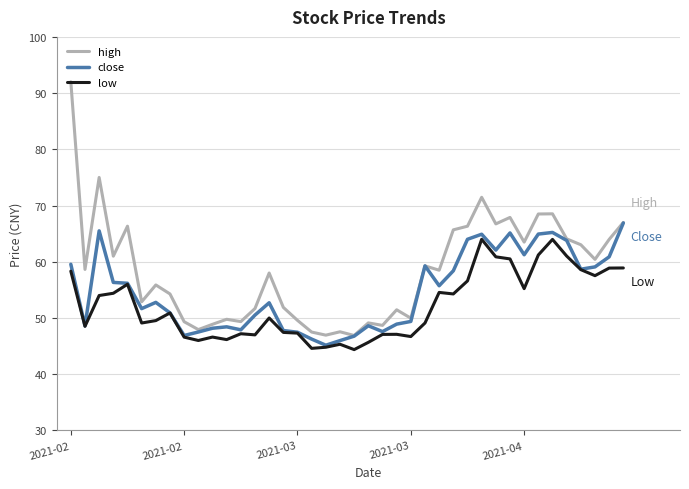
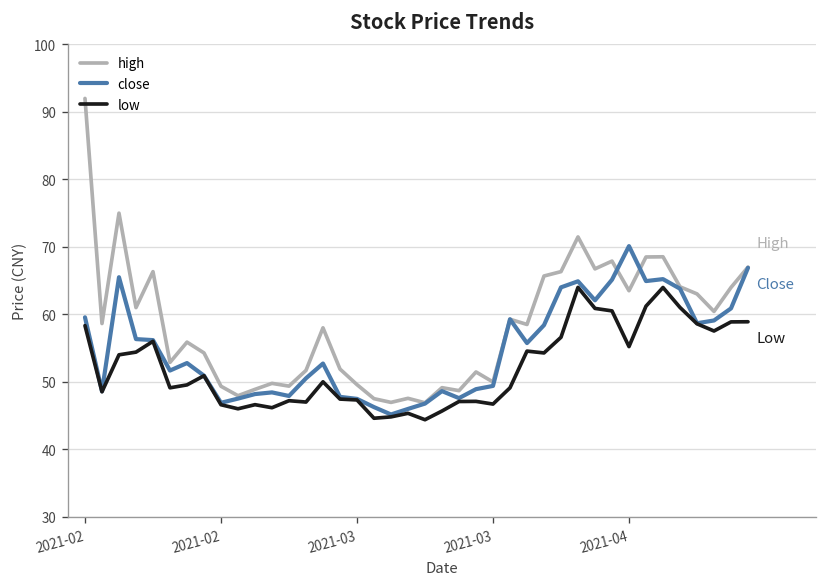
  {
    "high": {
      "2021-04": 64
    },
    "close": {
-     "2021-04": 61
+     "2021-04": 70
    },
    "low": {
      "2021-04": 55
    }
  }
